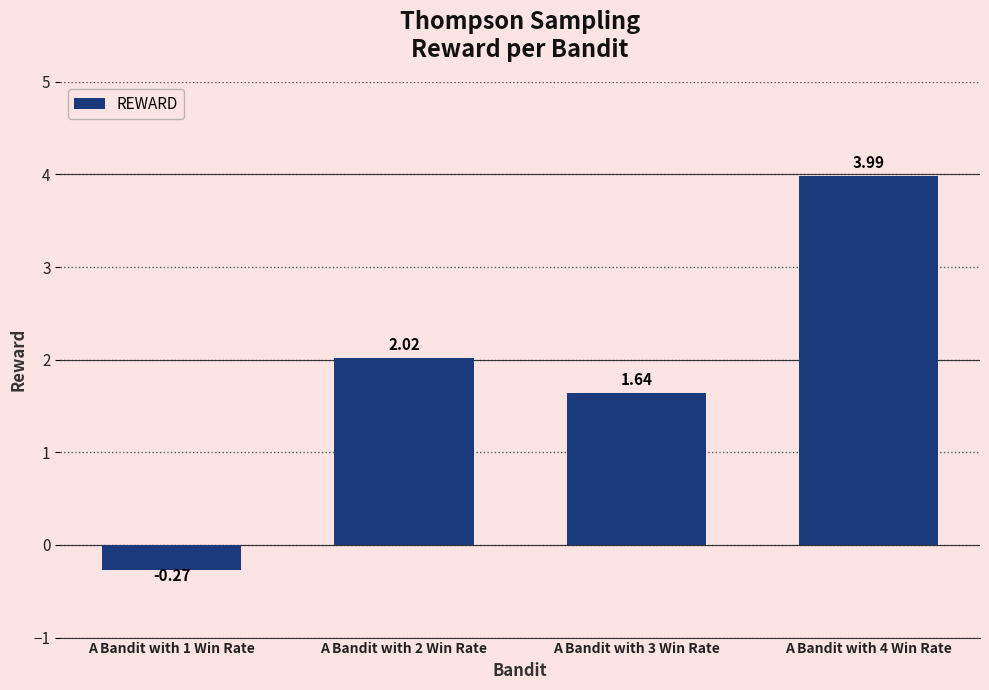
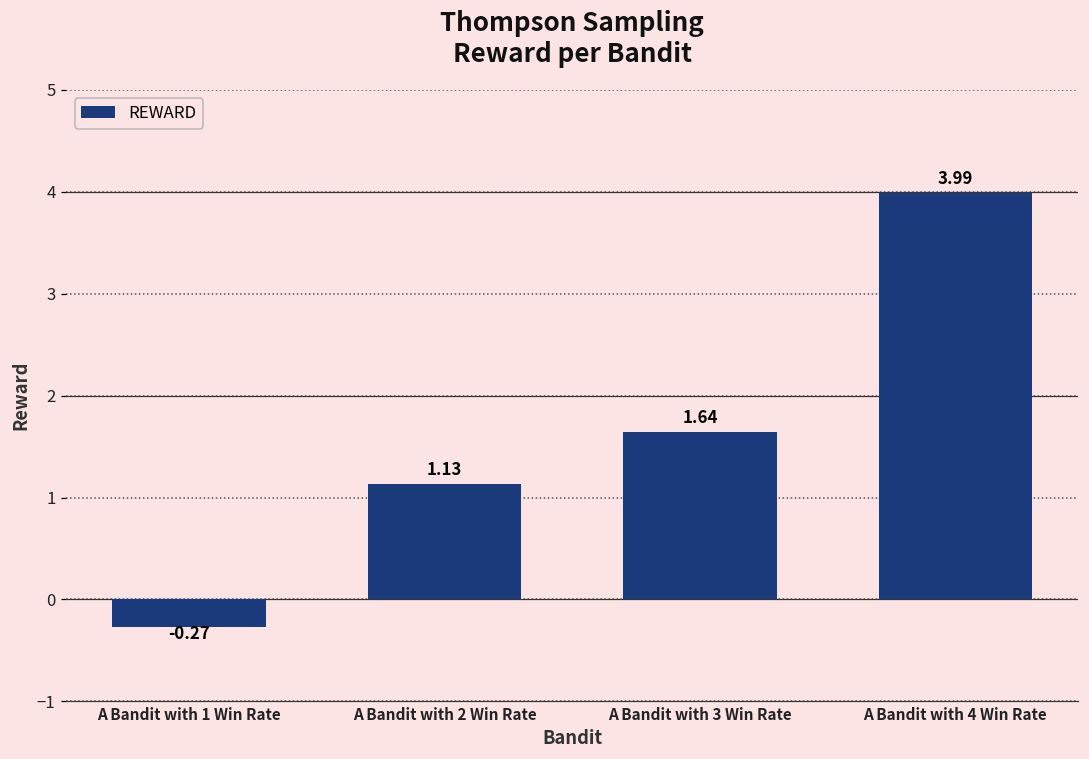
  {
    "A Bandit with 1 Win Rate": -0.27,
-   "A Bandit with 2 Win Rate": 2.02,
+   "A Bandit with 2 Win Rate": 1.13,
    "A Bandit with 3 Win Rate": 1.64,
    "A Bandit with 4 Win Rate": 3.99
  }
